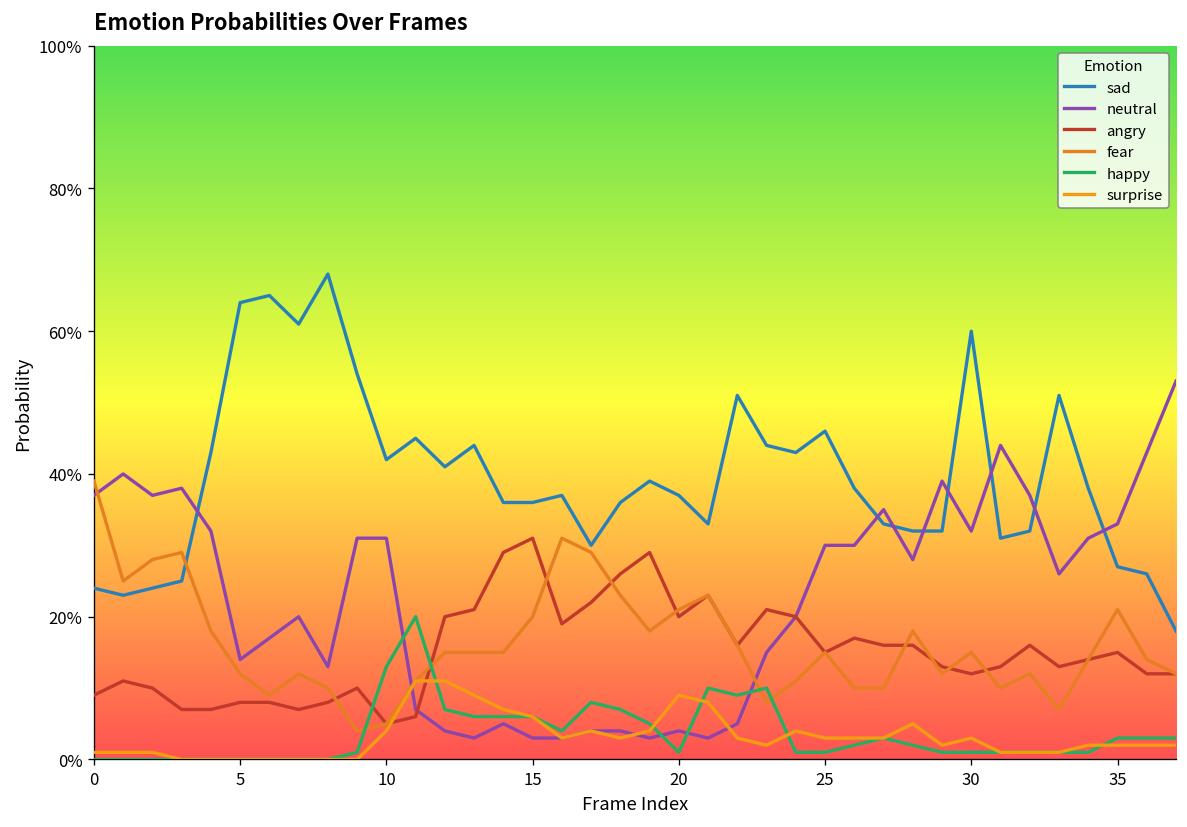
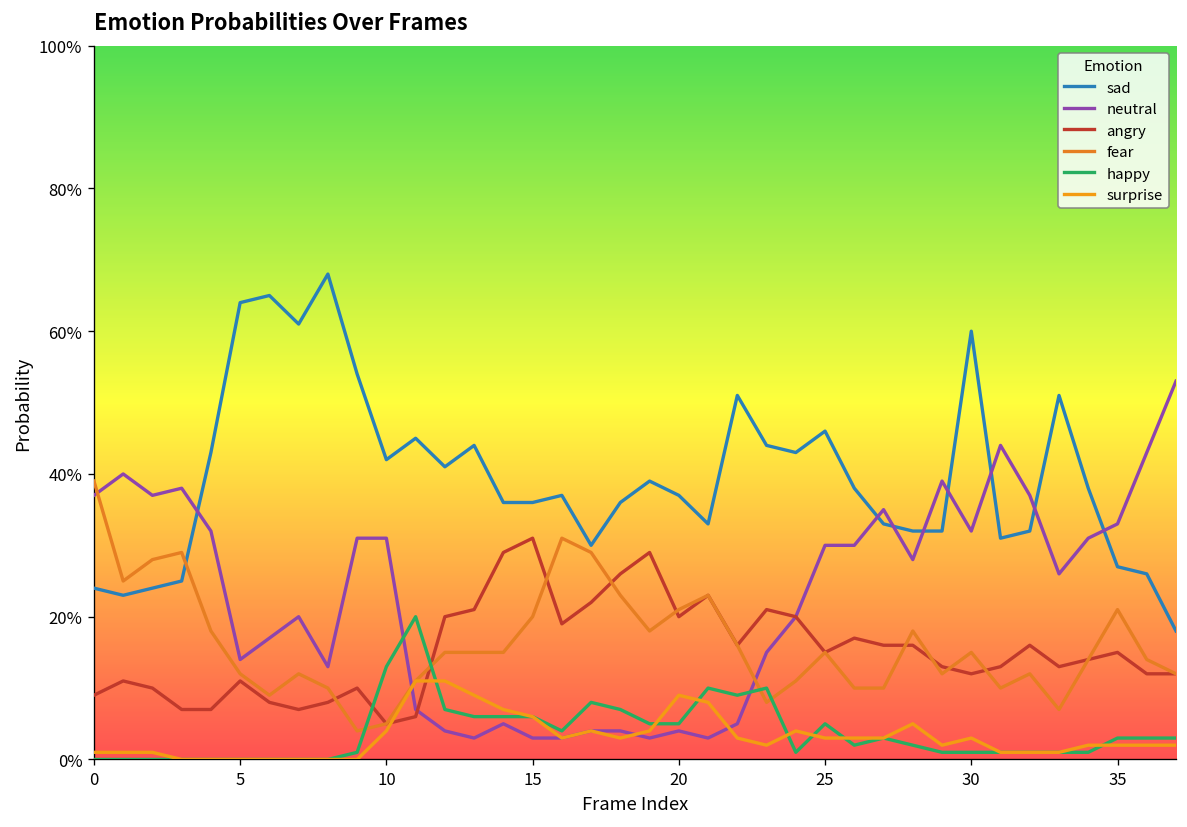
  {
    "sad": {
      "0": "24%",
      "5": "64%",
      "10": "42%",
      "15": "36%",
      "20": "37%",
      "25": "46%",
      "30": "60%",
      "35": "27%"
    },
    "neutral": {
      "0": "37%",
      "5": "14%",
      "10": "31%",
      "15": "3%",
      "20": "4%",
      "25": "30%",
      "30": "32%",
      "35": "33%"
    },
    "angry": {
      "0": "9%",
-     "5": "8%",
+     "5": "11%",
      "15": "31%",
      "20": "20%",
      "30": "12%",
      "35": "15%"
    },
    "happy": {
      "0": "0%",
      "10": "13%",
-     "20": "1%",
-     "25": "1%",
+     "20": "5%",
+     "25": "5%",
      "30": "1%",
      "35": "3%"
    }
  }
